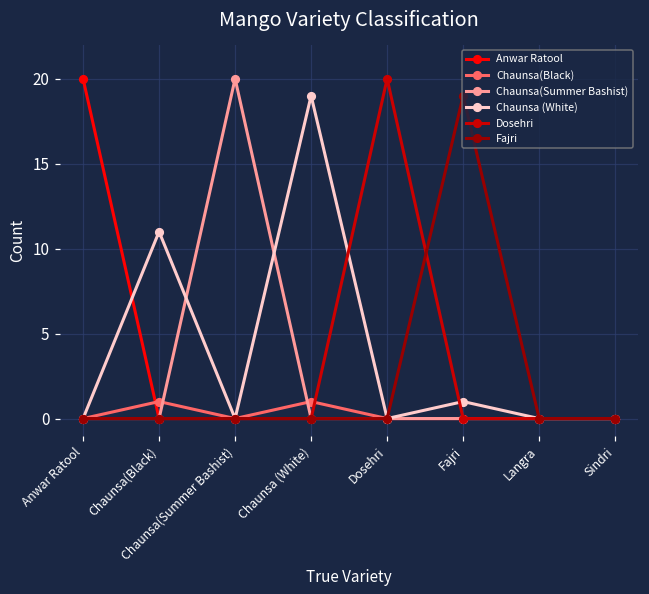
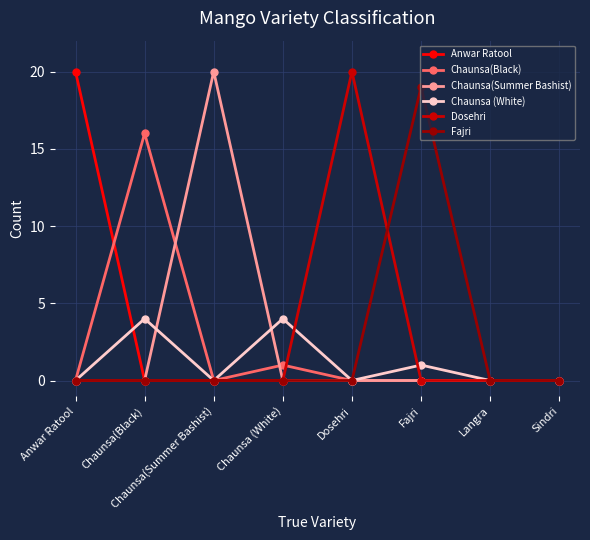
  {
    "Chaunsa(Black)": {
-     "Chaunsa(Black)": 1,
+     "Chaunsa(Black)": 16,
      "Chaunsa (White)": 1
    },
    "Chaunsa(Summer Bashist)": {
      "Chaunsa(Summer Bashist)": 20
    },
    "Chaunsa (White)": {
-     "Chaunsa(Black)": 11,
-     "Chaunsa (White)": 19,
+     "Chaunsa(Black)": 4,
+     "Chaunsa (White)": 4,
      "Fajri": 1
    }
  }
